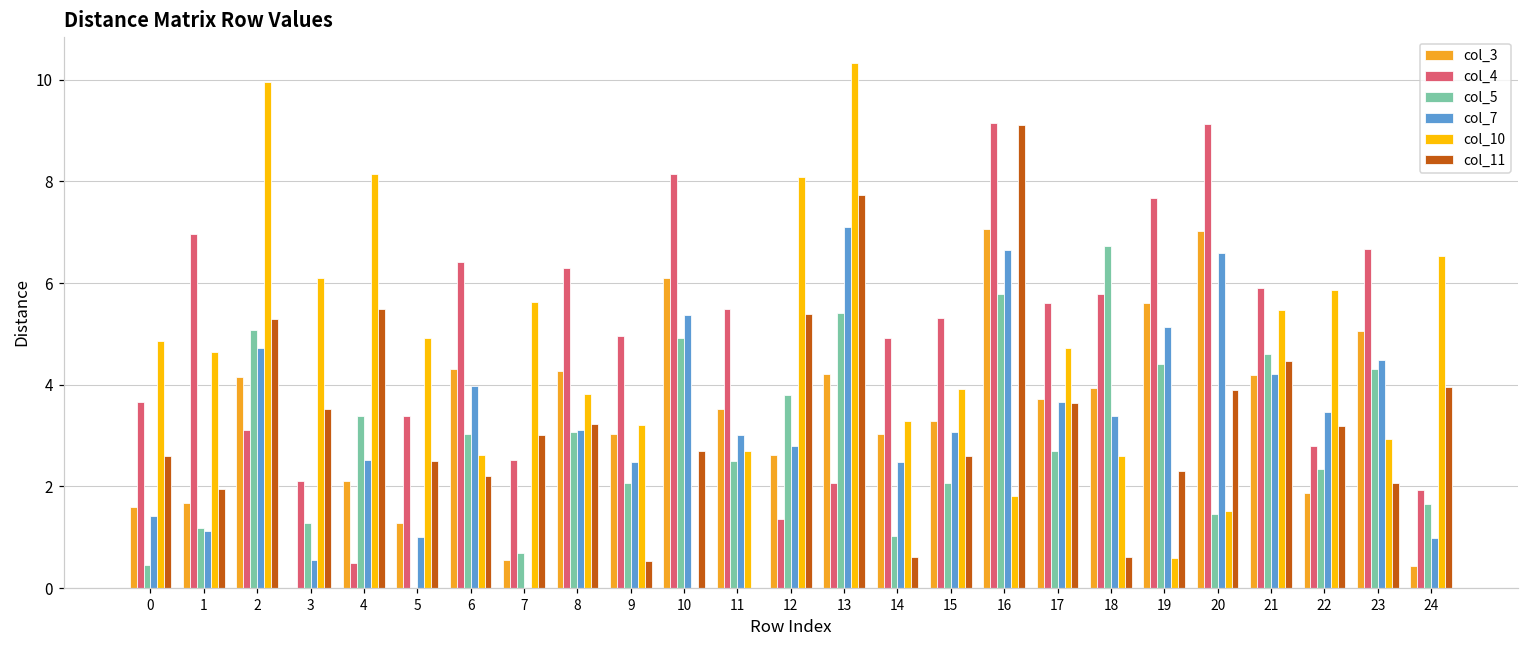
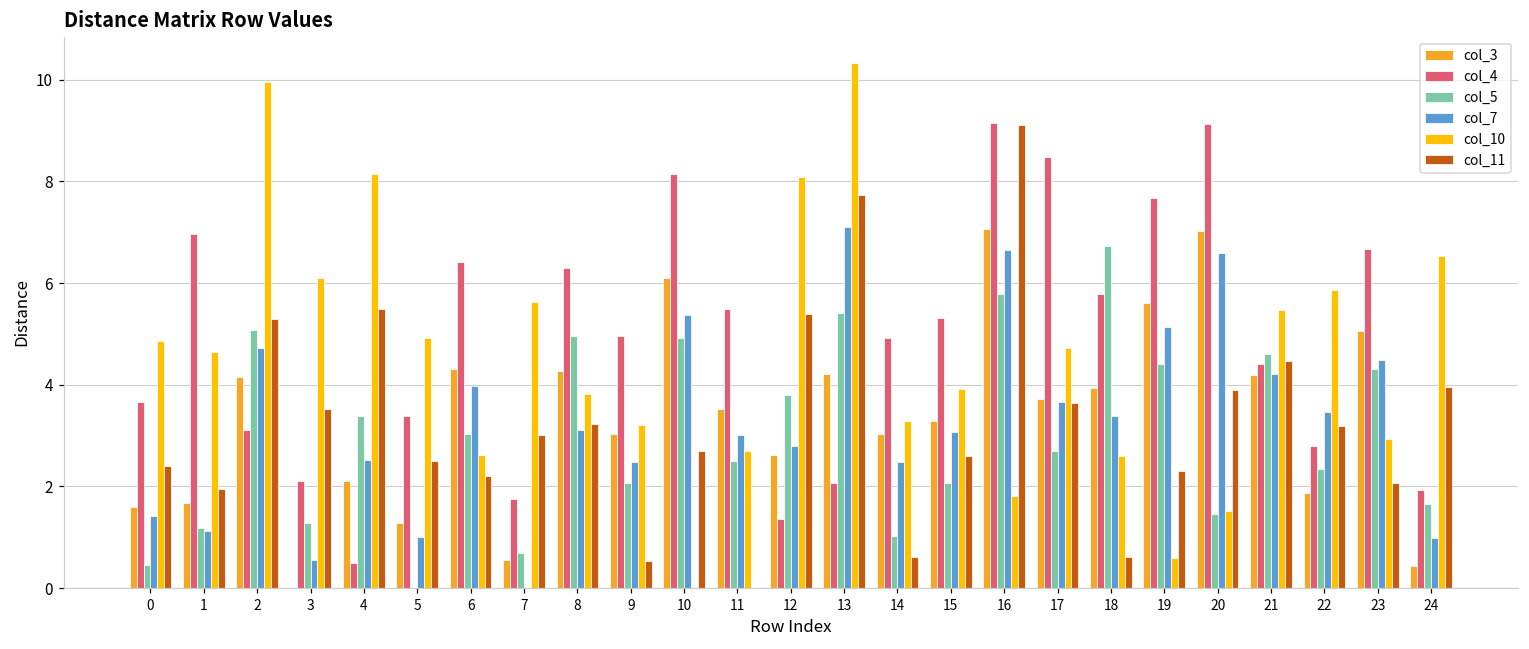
  {
    "col_4": {
      "0": 3.7,
      "1": 7.0,
      "2": 3.1,
      "3": 2.1,
      "4": 0.5,
      "5": 3.4,
      "6": 6.4,
-     "7": 2.5,
+     "7": 1.8,
      "8": 6.3,
      "9": 5.0,
      "10": 8.1,
      "11": 5.5,
      "12": 1.4,
      "13": 2.1,
      "14": 4.9,
      "15": 5.3,
      "16": 9.2,
-     "17": 5.6,
+     "17": 8.5,
      "18": 5.8,
      "19": 7.7,
      "20": 9.1,
-     "21": 5.9,
+     "21": 4.4,
      "22": 2.8,
      "23": 6.7,
      "24": 1.9
    },
    "col_5": {
      "0": 0.5,
      "1": 1.2,
      "2": 5.1,
      "3": 1.3,
      "4": 3.4,
      "5": 0.0,
      "6": 3.0,
      "7": 0.7,
-     "8": 3.1,
+     "8": 5.0,
      "9": 2.1,
      "10": 4.9,
      "11": 2.5,
      "12": 3.8,
      "13": 5.4,
      "14": 1.0,
      "15": 2.1,
      "16": 5.8,
      "17": 2.7,
      "18": 6.7,
      "19": 4.4,
      "20": 1.5,
      "21": 4.6,
      "22": 2.3,
      "23": 4.3,
      "24": 1.7
    },
    "col_7": {
      "0": 1.4,
      "1": 1.1,
      "2": 4.7,
      "3": 0.6,
      "4": 2.5,
      "5": 1.0,
      "6": 4.0,
      "7": 0.0,
      "8": 3.1,
      "9": 2.5,
      "10": 5.4,
      "11": 3.0,
      "12": 2.8,
      "13": 7.1,
      "14": 2.5,
      "15": 3.1,
      "16": 6.7,
      "17": 3.7,
      "18": 3.4,
      "19": 5.1,
      "20": 6.6,
      "21": 4.2,
      "22": 3.5,
      "23": 4.5,
      "24": 1.0
    },
    "col_11": {
-     "0": 2.6,
+     "0": 2.4,
      "1": 2.0,
      "2": 5.3,
      "3": 3.5,
      "4": 5.5,
      "5": 2.5,
      "6": 2.2,
      "7": 3.0,
      "8": 3.2,
      "9": 0.5,
      "10": 2.7,
      "11": 0.0,
      "12": 5.4,
      "13": 7.7,
      "14": 0.6,
      "15": 2.6,
      "16": 9.1,
      "17": 3.6,
      "18": 0.6,
      "19": 2.3,
      "20": 3.9,
      "21": 4.5,
      "22": 3.2,
      "23": 2.1,
      "24": 4.0
    }
  }
